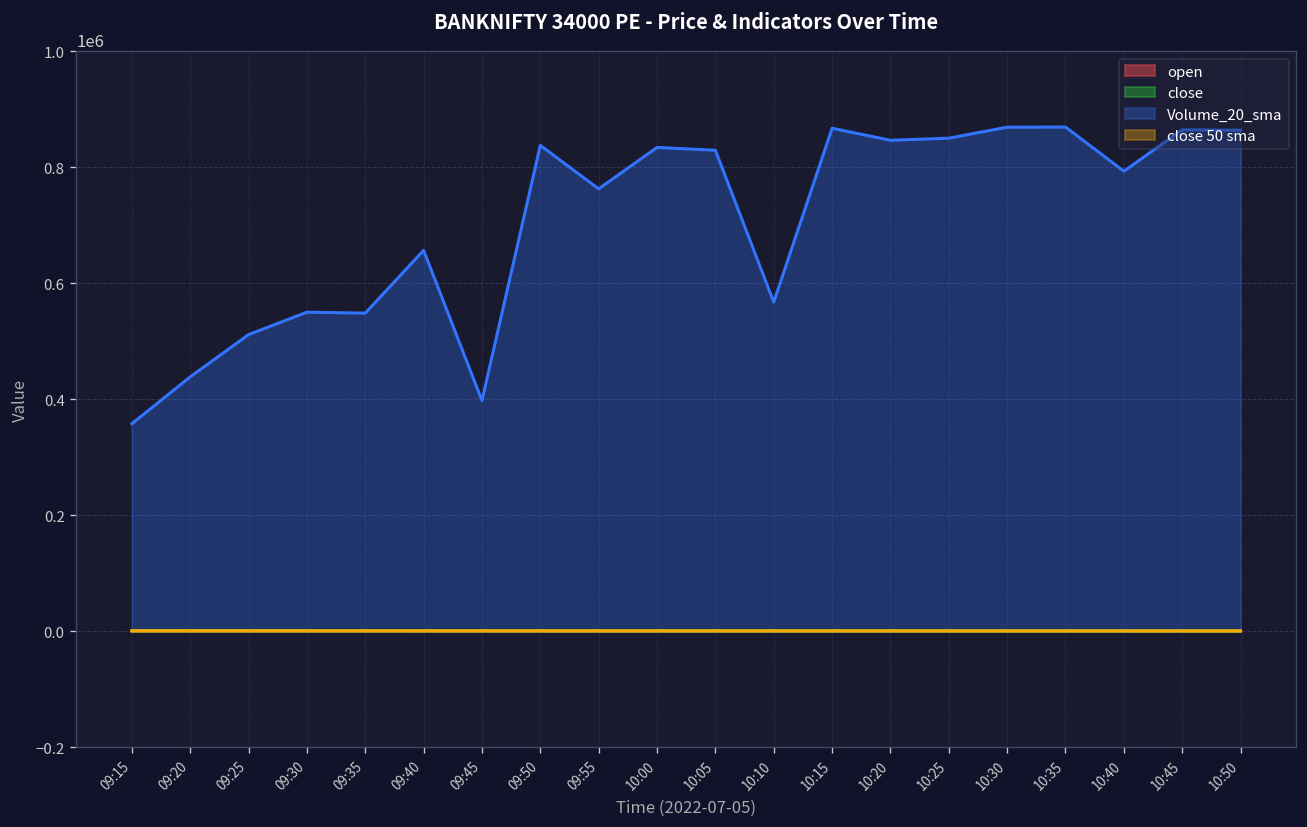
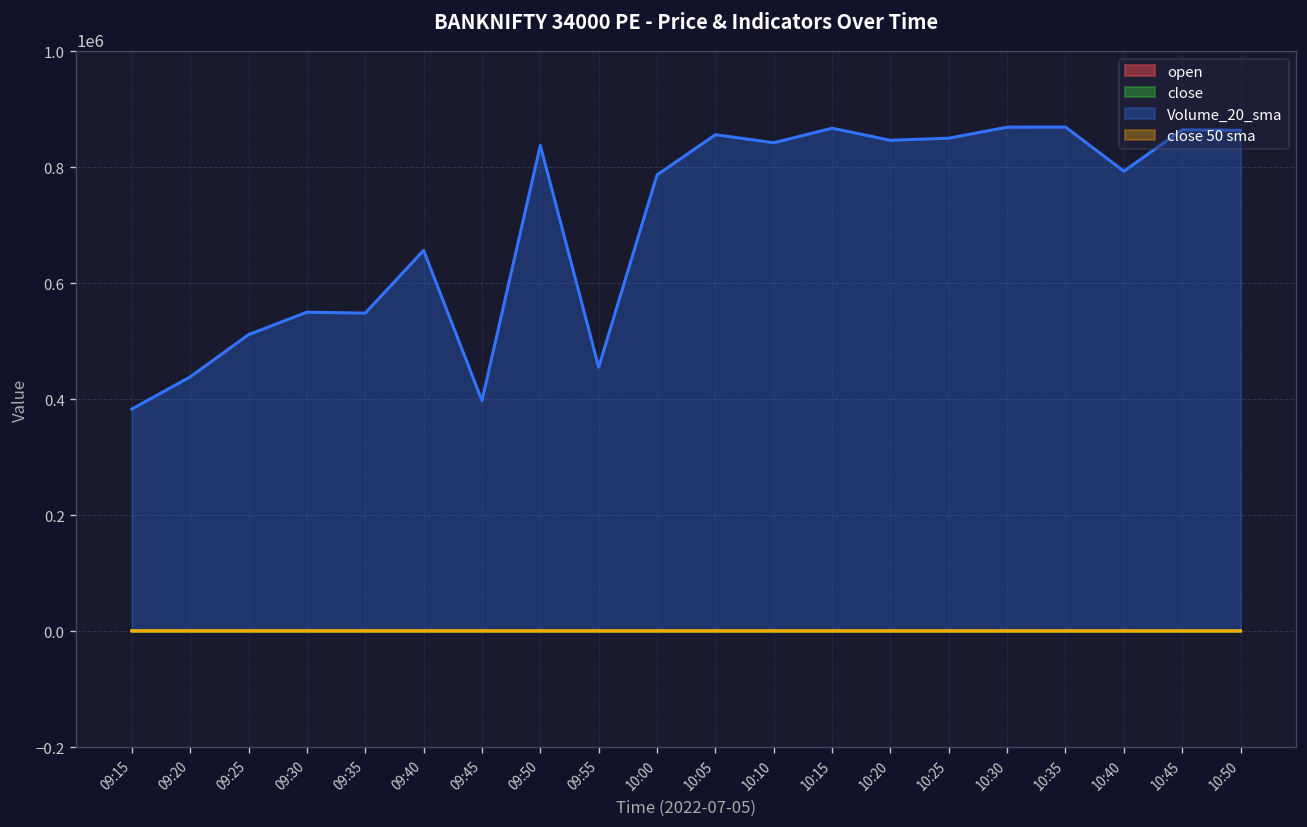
  {
    "Volume_20_sma": {
-     "09:15": 360000,
+     "09:15": 380000,
      "09:20": 440000,
      "09:25": 510000,
      "09:30": 550000,
      "09:35": 550000,
      "09:40": 660000,
      "09:45": 400000,
      "09:50": 840000,
-     "09:55": 760000,
-     "10:00": 830000,
-     "10:05": 830000,
-     "10:10": 570000,
+     "09:55": 460000,
+     "10:00": 790000,
+     "10:05": 860000,
+     "10:10": 840000,
      "10:15": 870000,
      "10:20": 850000,
      "10:25": 850000,
      "10:30": 870000,
      "10:35": 870000,
      "10:40": 790000
    }
  }
